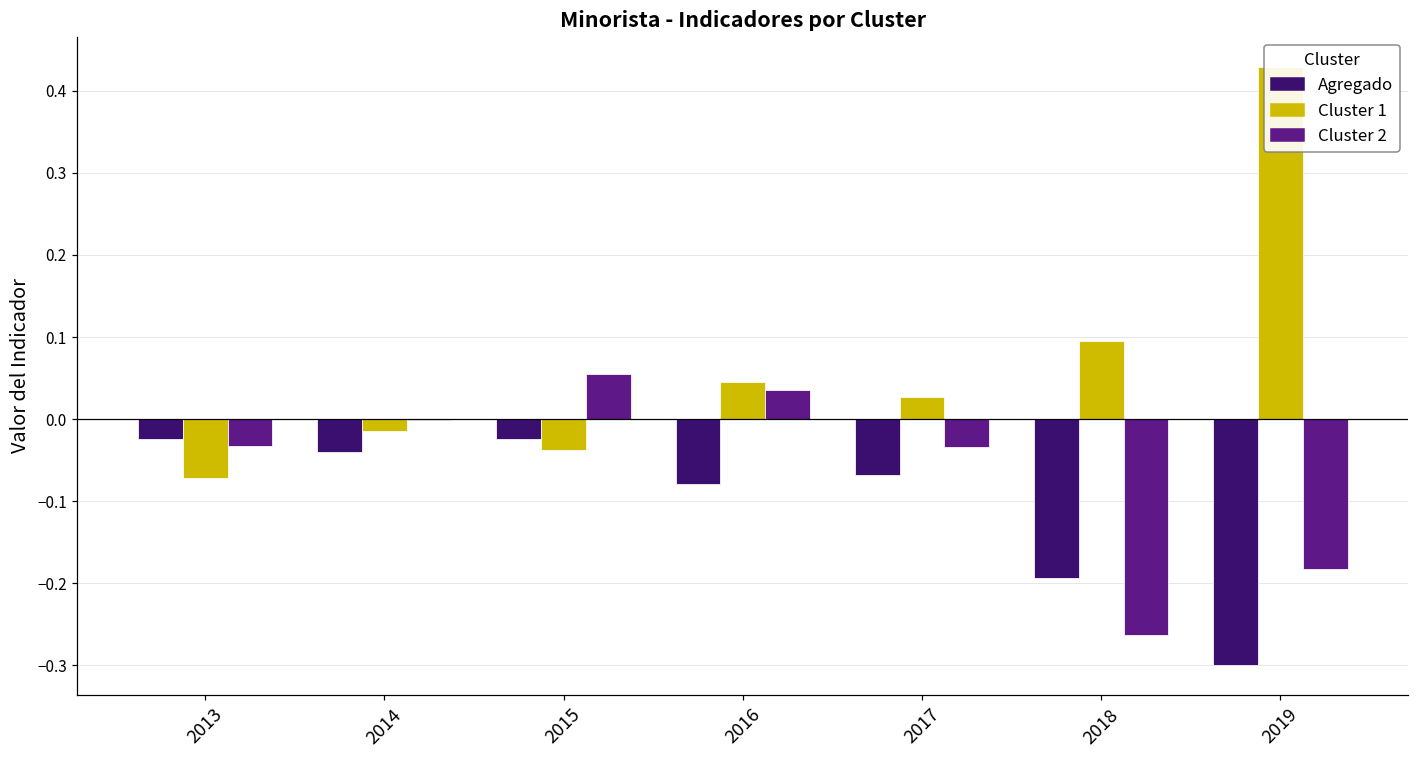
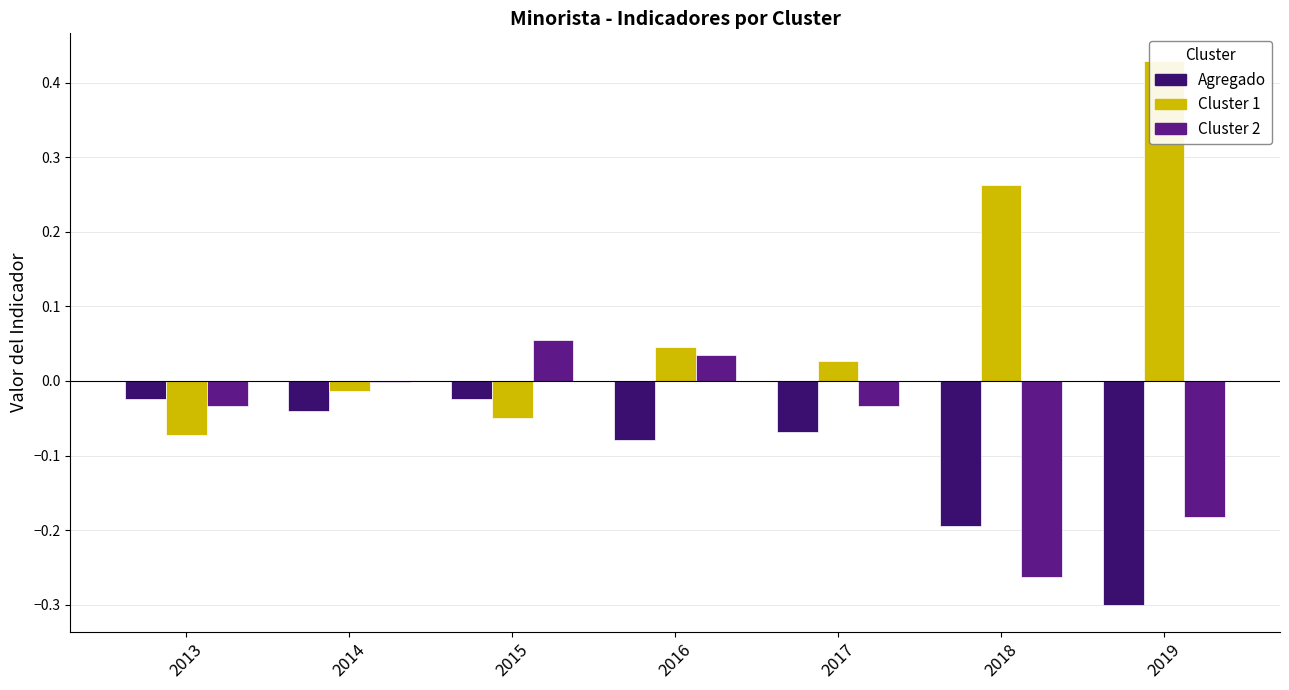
  {
    "Cluster 1": {
      "2013": -0.07,
      "2014": -0.01,
-     "2015": -0.04,
+     "2015": -0.05,
      "2016": 0.05,
      "2017": 0.03,
-     "2018": 0.09
+     "2018": 0.26
    }
  }
